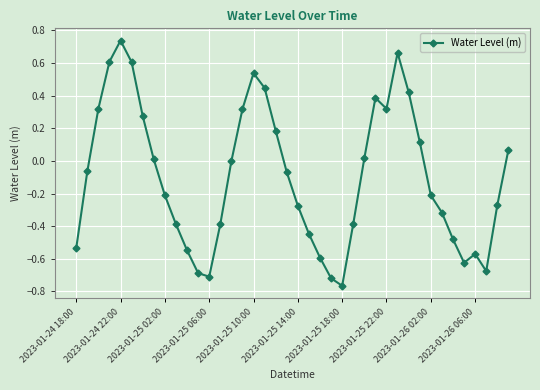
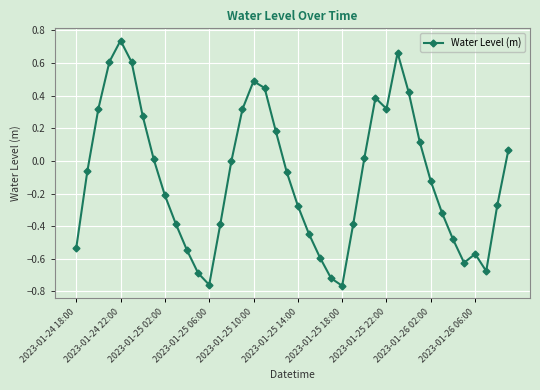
  {
    "2023-01-24 18:00": -0.53,
    "2023-01-24 22:00": 0.74,
    "2023-01-25 02:00": -0.21,
-   "2023-01-25 06:00": -0.71,
-   "2023-01-25 10:00": 0.54,
+   "2023-01-25 06:00": -0.76,
+   "2023-01-25 10:00": 0.49,
    "2023-01-25 14:00": -0.27,
    "2023-01-25 18:00": -0.77,
    "2023-01-25 22:00": 0.32,
-   "2023-01-26 02:00": -0.21,
+   "2023-01-26 02:00": -0.12,
    "2023-01-26 06:00": -0.57
  }
